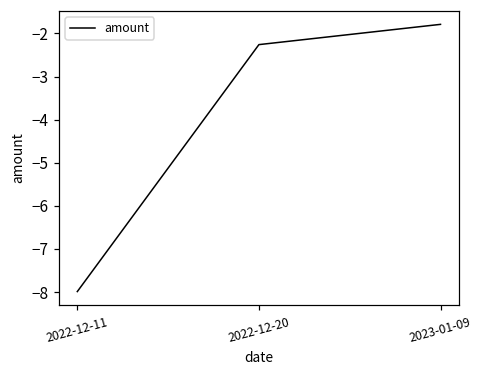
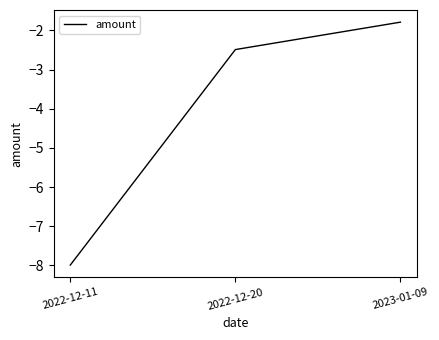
  {
    "2022-12-11": -8.0,
-   "2022-12-20": -2.3,
+   "2022-12-20": -2.5,
    "2023-01-09": -1.8
  }
